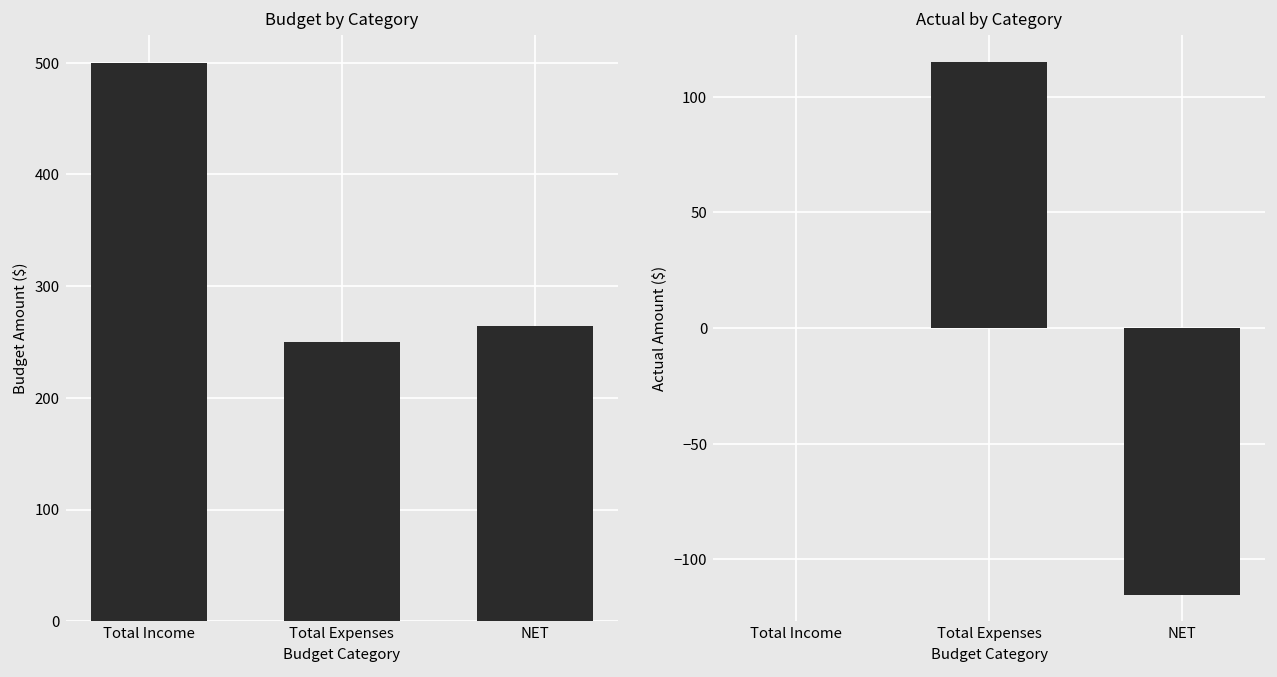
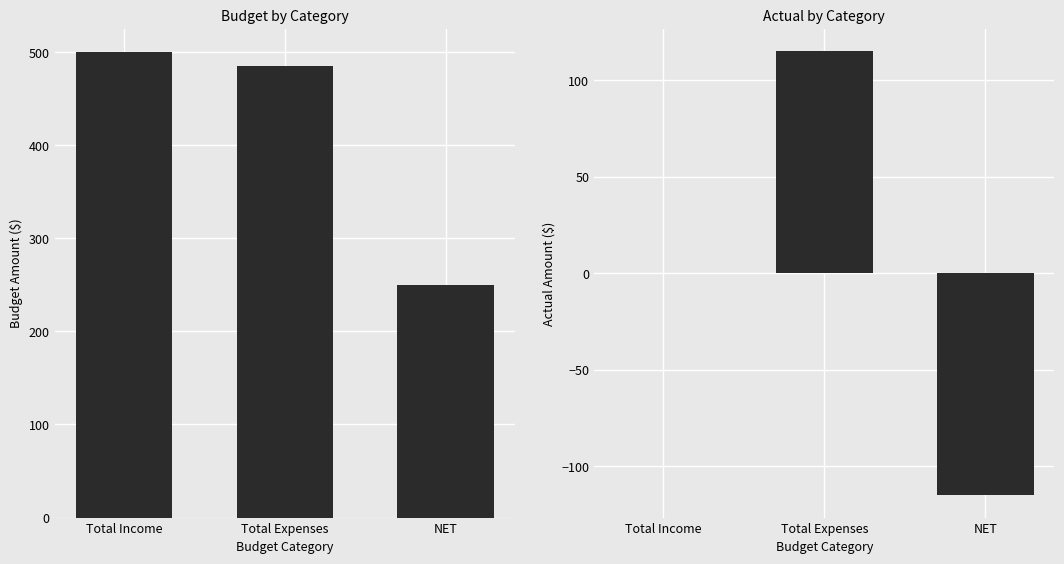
  {
    "Budget by Category": {
      "Total Income": 500,
-     "Total Expenses": 250,
-     "NET": 260
+     "Total Expenses": 490,
+     "NET": 250
    },
    "Actual by Category": {
      "Total Income": 0,
      "Total Expenses": 115,
      "NET": -115
    }
  }
